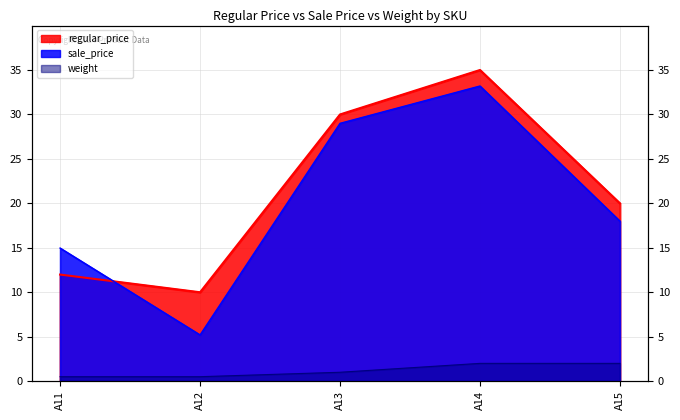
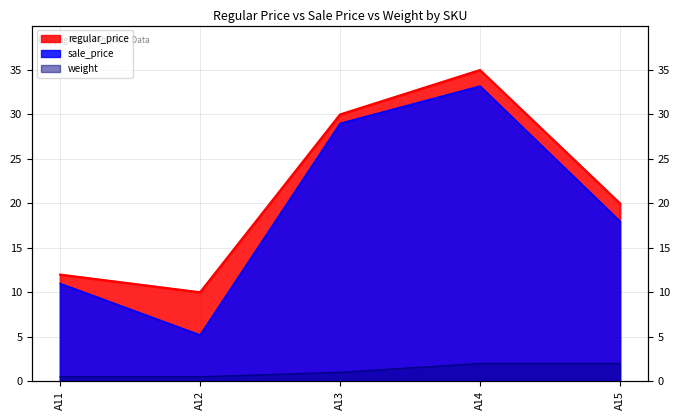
  {
    "regular_price": {
      "A11": 12,
      "A12": 10,
      "A13": 30,
      "A14": 35,
      "A15": 20
    },
    "sale_price": {
-     "A11": 15,
+     "A11": 11,
      "A12": 5,
      "A13": 29,
      "A14": 33,
      "A15": 18
    },
    "weight": {
      "A11": 1,
      "A12": 1,
      "A13": 1,
      "A14": 2,
      "A15": 2
    }
  }
